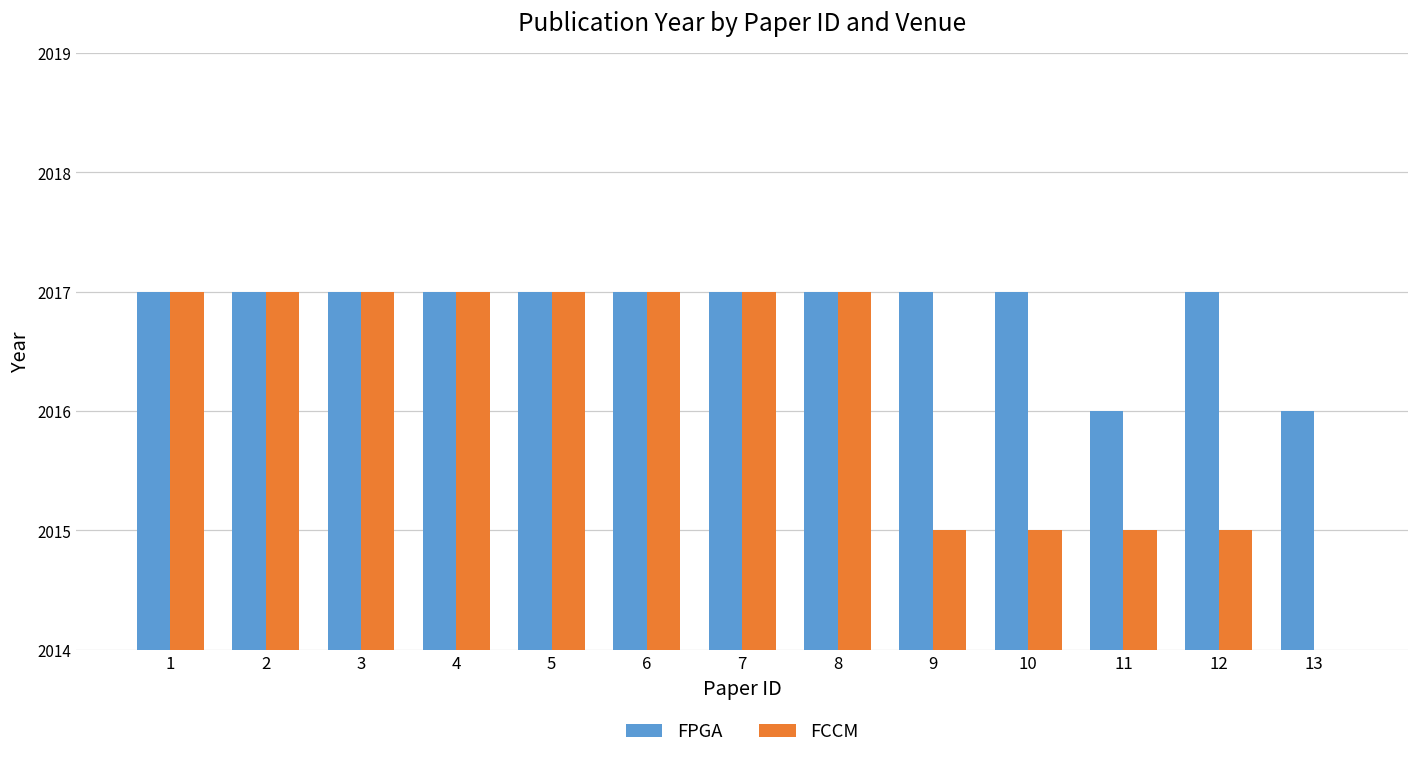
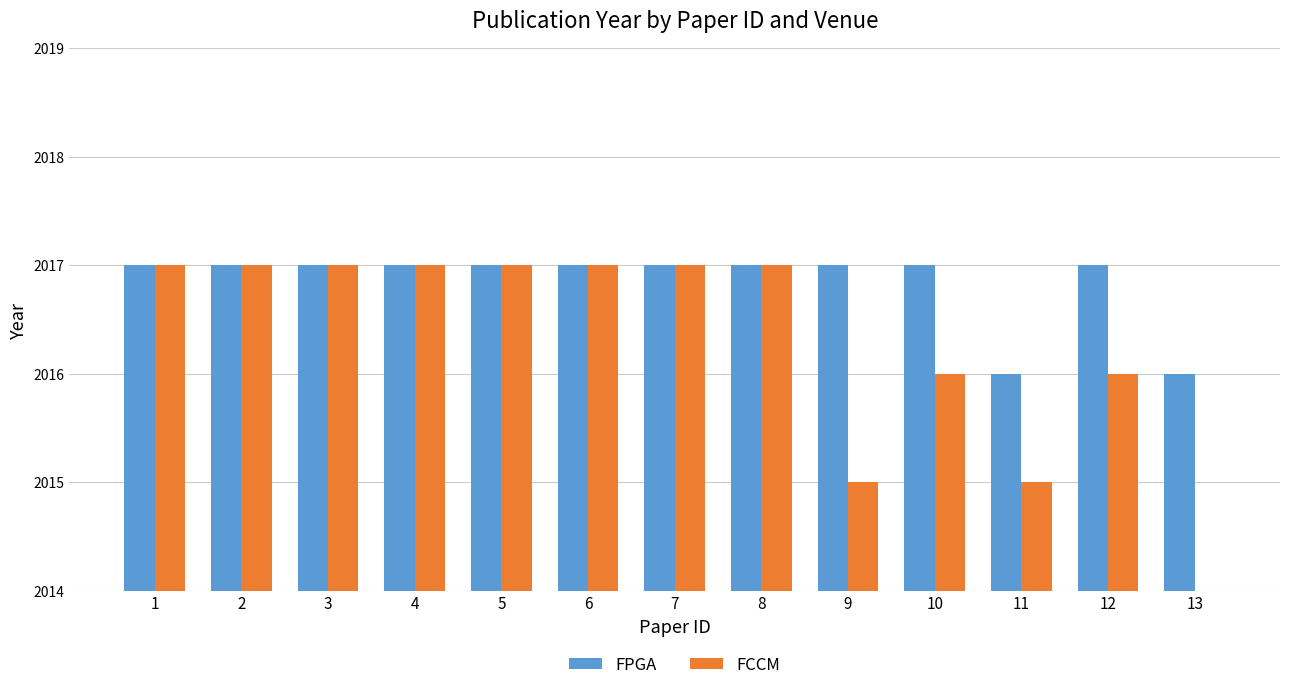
  {
    "FPGA": {
      "1": 2017,
      "2": 2017,
      "3": 2017,
      "4": 2017,
      "5": 2017,
      "6": 2017,
      "7": 2017,
      "8": 2017,
      "9": 2017,
      "10": 2017,
      "11": 2016,
      "12": 2017,
      "13": 2016
    },
    "FCCM": {
      "1": 2017,
      "2": 2017,
      "3": 2017,
      "4": 2017,
      "5": 2017,
      "6": 2017,
      "7": 2017,
      "8": 2017,
      "9": 2015,
-     "10": 2015,
+     "10": 2016,
      "11": 2015,
-     "12": 2015
+     "12": 2016
    }
  }
